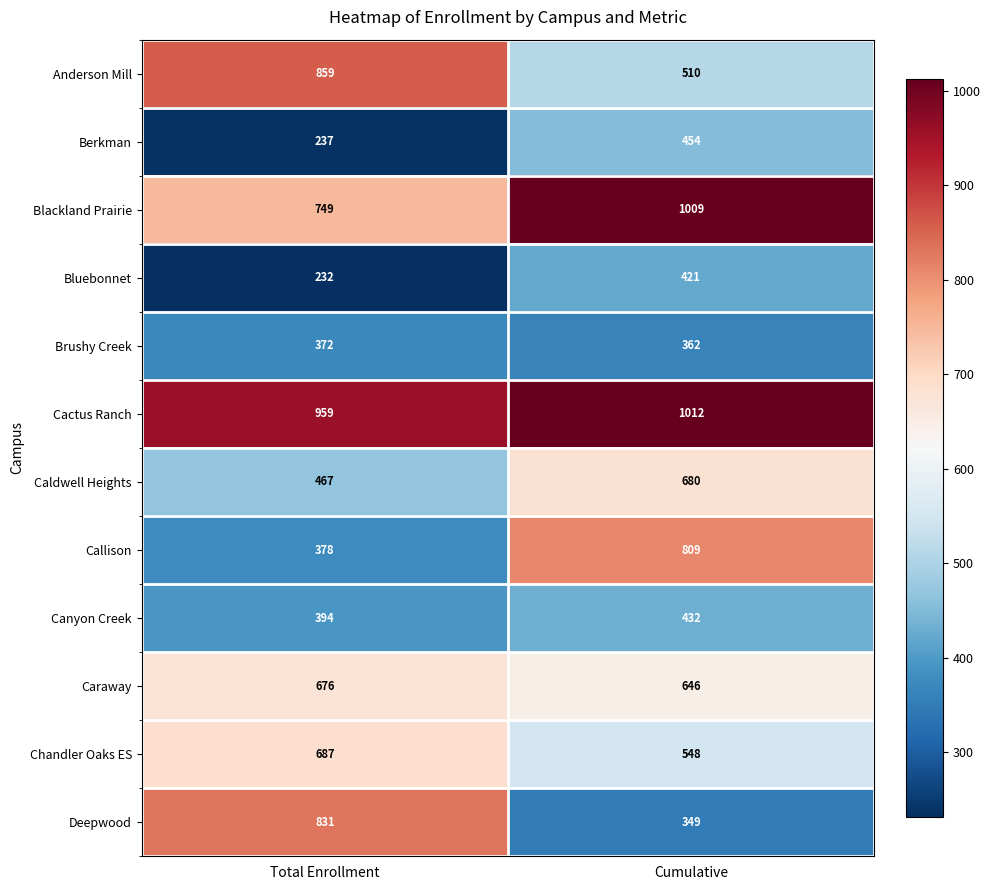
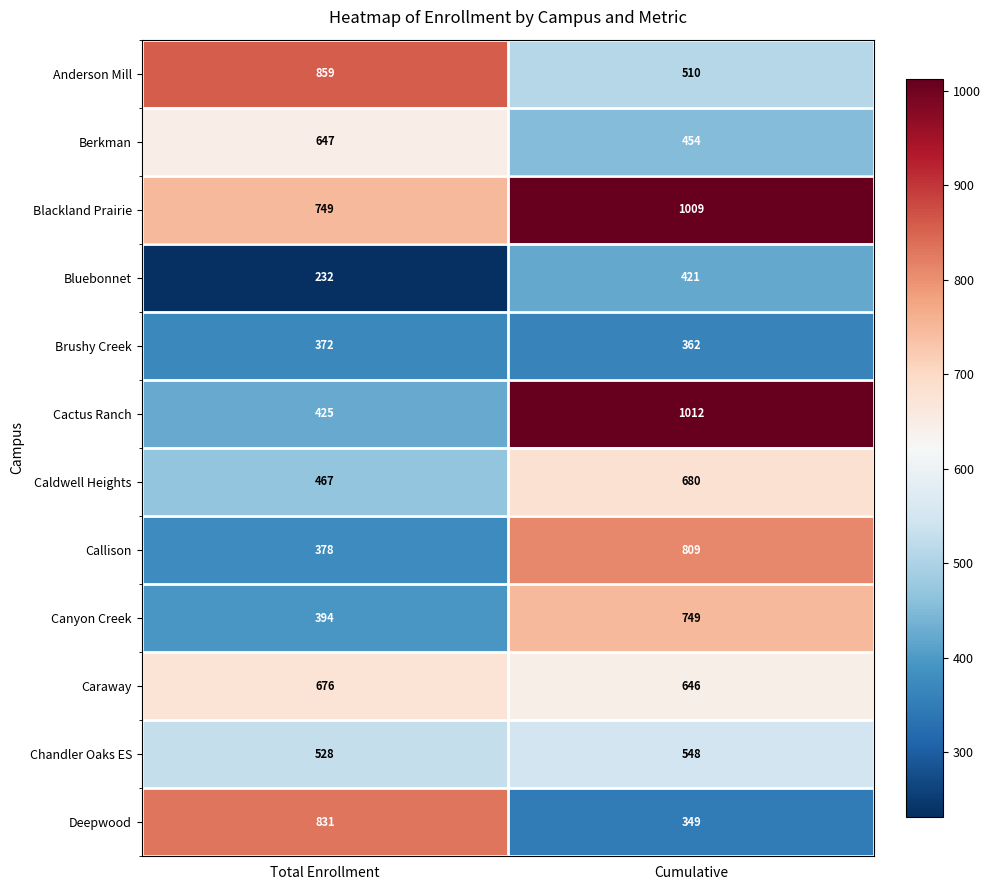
  {
    "Anderson Mill": {
      "Total Enrollment": 859,
      "Cumulative": 510
    },
    "Berkman": {
-     "Total Enrollment": 237,
+     "Total Enrollment": 647,
      "Cumulative": 454
    },
    "Blackland Prairie": {
      "Total Enrollment": 749,
      "Cumulative": 1009
    },
    "Bluebonnet": {
      "Total Enrollment": 232,
      "Cumulative": 421
    },
    "Brushy Creek": {
      "Total Enrollment": 372,
      "Cumulative": 362
    },
    "Cactus Ranch": {
-     "Total Enrollment": 959,
+     "Total Enrollment": 425,
      "Cumulative": 1012
    },
    "Caldwell Heights": {
      "Total Enrollment": 467,
      "Cumulative": 680
    },
    "Callison": {
      "Total Enrollment": 378,
      "Cumulative": 809
    },
    "Canyon Creek": {
      "Total Enrollment": 394,
-     "Cumulative": 432
+     "Cumulative": 749
    },
    "Caraway": {
      "Total Enrollment": 676,
      "Cumulative": 646
    },
    "Chandler Oaks ES": {
-     "Total Enrollment": 687,
+     "Total Enrollment": 528,
      "Cumulative": 548
    },
    "Deepwood": {
      "Total Enrollment": 831,
      "Cumulative": 349
    }
  }
